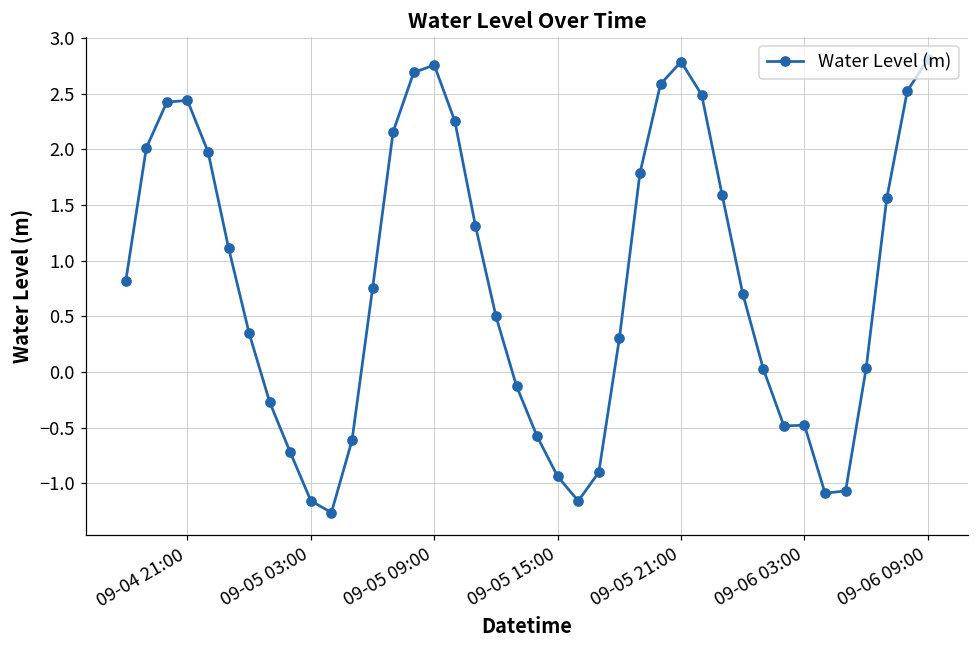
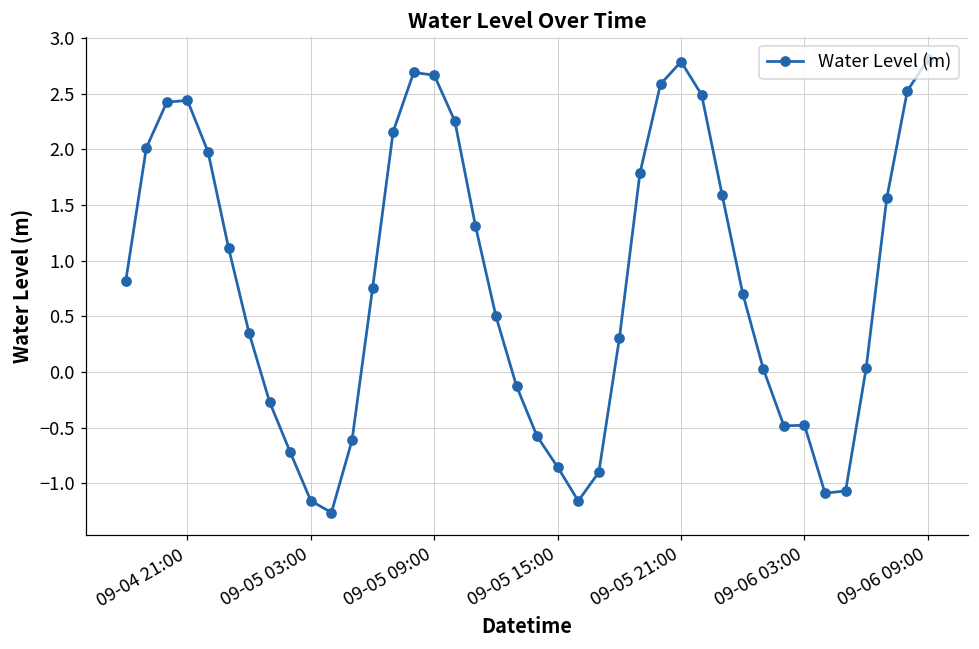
  {
    "09-04 21:00": 2.44,
    "09-05 03:00": -1.16,
-   "09-05 09:00": 2.76,
-   "09-05 15:00": -0.94,
+   "09-05 09:00": 2.67,
+   "09-05 15:00": -0.85,
    "09-05 21:00": 2.79,
    "09-06 03:00": -0.48
  }
